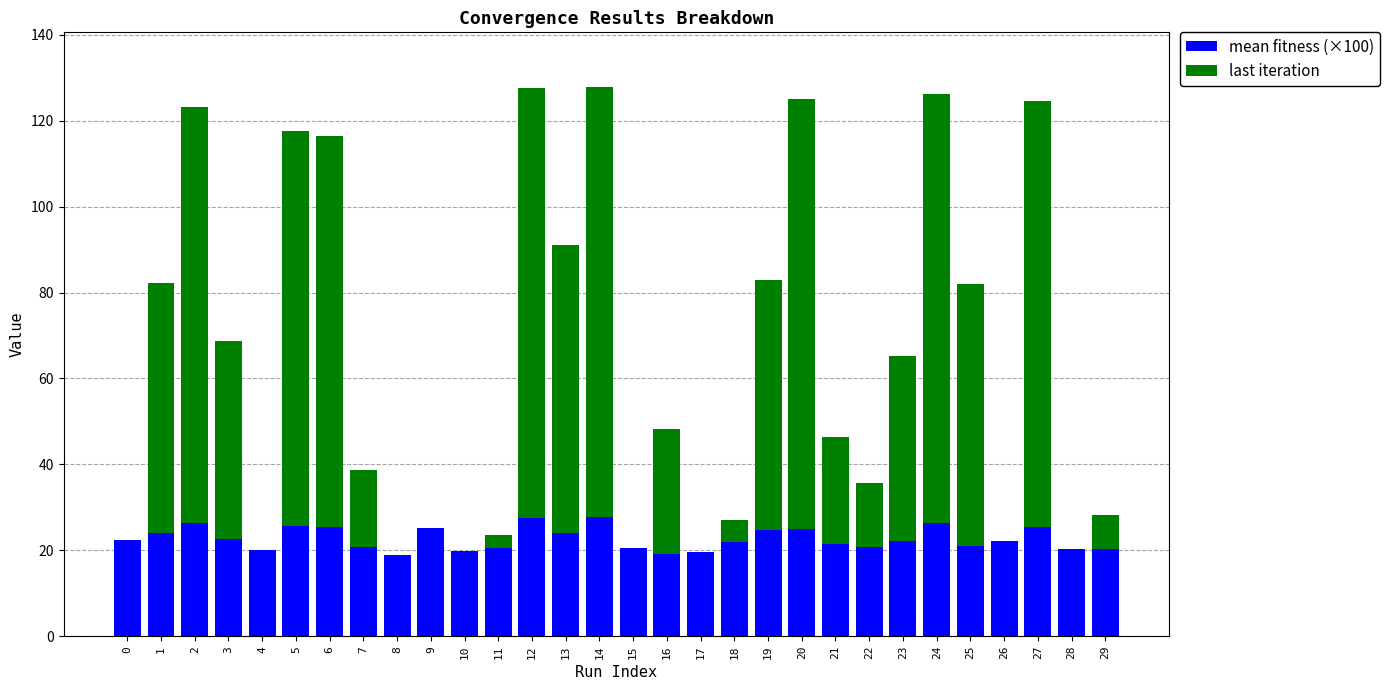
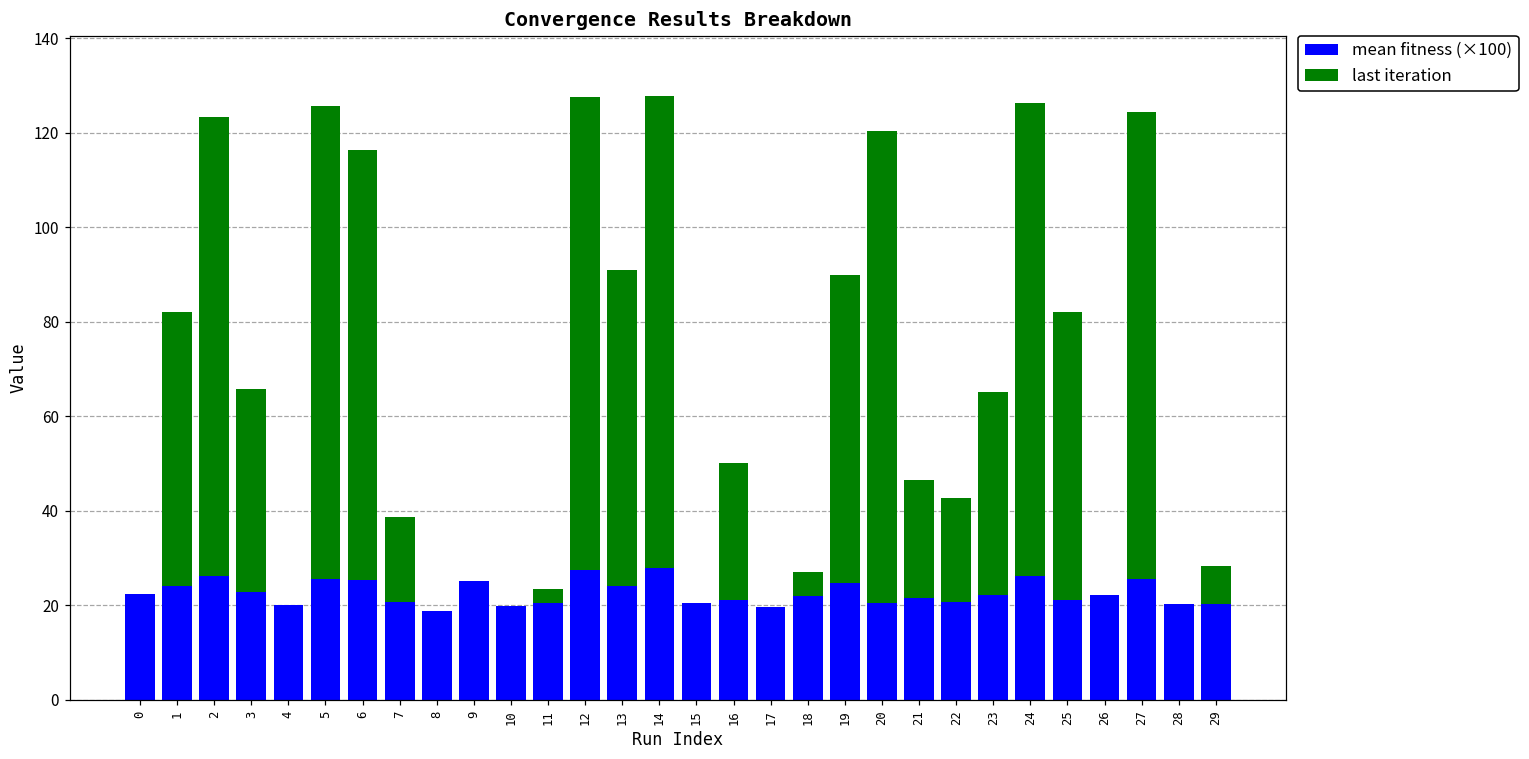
  {
    "mean fitness (×100)": {
      "0": 22,
      "1": 24,
      "2": 26,
      "3": 23,
      "4": 20,
      "5": 26,
      "6": 25,
      "7": 21,
      "8": 19,
      "9": 25,
      "10": 20,
      "11": 21,
      "12": 28,
      "13": 24,
      "14": 28,
      "15": 20,
-     "16": 19,
+     "16": 21,
      "17": 20,
      "18": 22,
      "19": 25,
-     "20": 25,
+     "20": 20,
      "21": 21,
      "22": 21,
      "23": 22,
      "24": 26,
      "25": 21,
      "26": 22,
      "27": 25,
      "28": 20,
      "29": 20
    },
    "last iteration": {
      "0": 0,
      "1": 58,
      "2": 97,
-     "3": 46,
+     "3": 43,
      "4": 0,
-     "5": 92,
+     "5": 100,
      "6": 91,
      "7": 18,
      "8": 0,
      "9": 0,
      "10": 0,
      "11": 3,
      "12": 100,
      "13": 67,
      "14": 100,
      "15": 0,
      "16": 29,
      "17": 0,
      "18": 5,
-     "19": 58,
+     "19": 65,
      "20": 100,
      "21": 25,
-     "22": 15,
+     "22": 22,
      "23": 43,
      "24": 100,
      "25": 61,
      "26": 0,
      "27": 99,
      "28": 0,
      "29": 8
    }
  }
